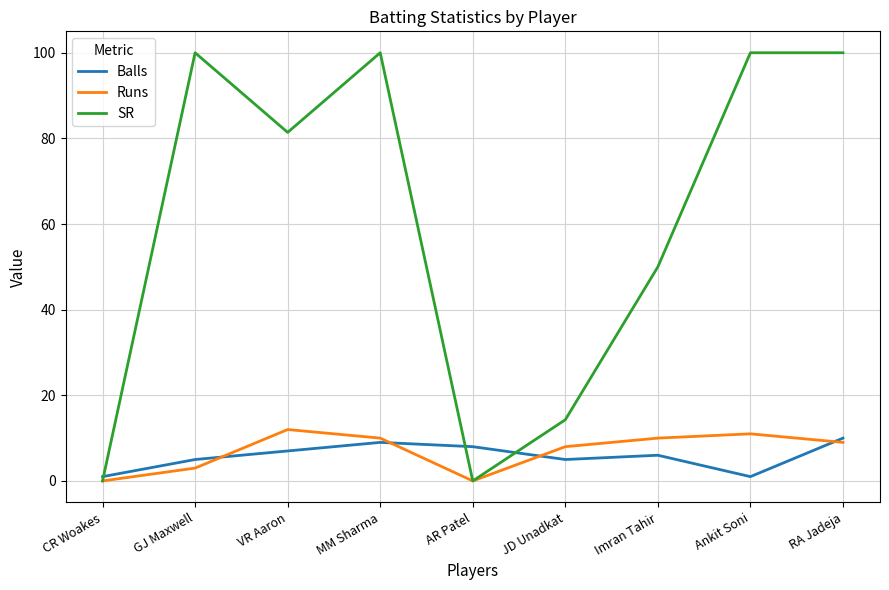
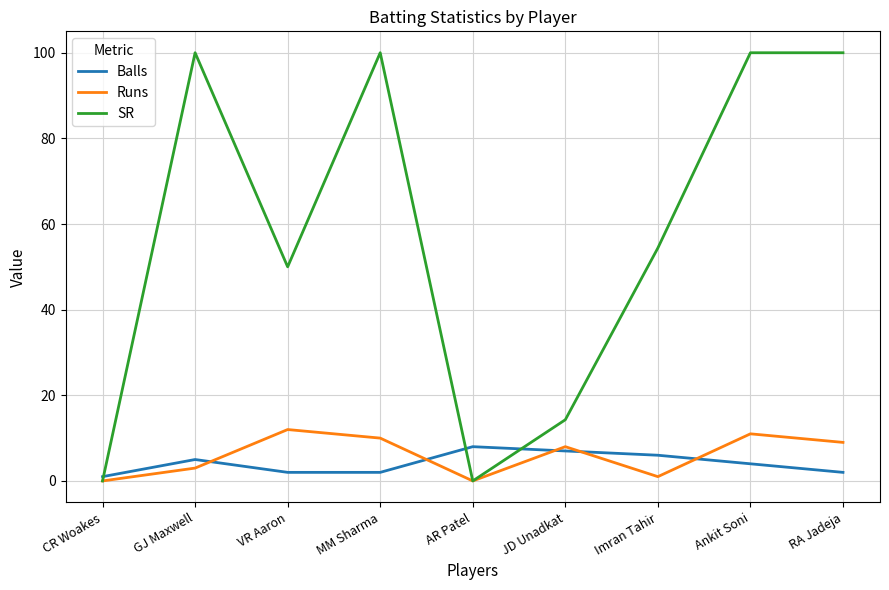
  {
    "Balls": {
      "CR Woakes": 1,
      "GJ Maxwell": 5,
-     "VR Aaron": 7,
-     "MM Sharma": 9,
+     "VR Aaron": 2,
+     "MM Sharma": 2,
      "AR Patel": 8,
-     "JD Unadkat": 5,
+     "JD Unadkat": 7,
      "Imran Tahir": 6,
-     "Ankit Soni": 1,
-     "RA Jadeja": 10
+     "Ankit Soni": 4,
+     "RA Jadeja": 2
    },
    "Runs": {
      "GJ Maxwell": 3,
      "VR Aaron": 12,
      "MM Sharma": 10,
      "JD Unadkat": 8,
-     "Imran Tahir": 10,
+     "Imran Tahir": 1,
      "Ankit Soni": 11,
      "RA Jadeja": 9
    },
    "SR": {
      "GJ Maxwell": 100,
-     "VR Aaron": 81,
+     "VR Aaron": 50,
      "MM Sharma": 100,
      "JD Unadkat": 14,
-     "Imran Tahir": 50,
+     "Imran Tahir": 54,
      "Ankit Soni": 100,
      "RA Jadeja": 100
    }
  }
